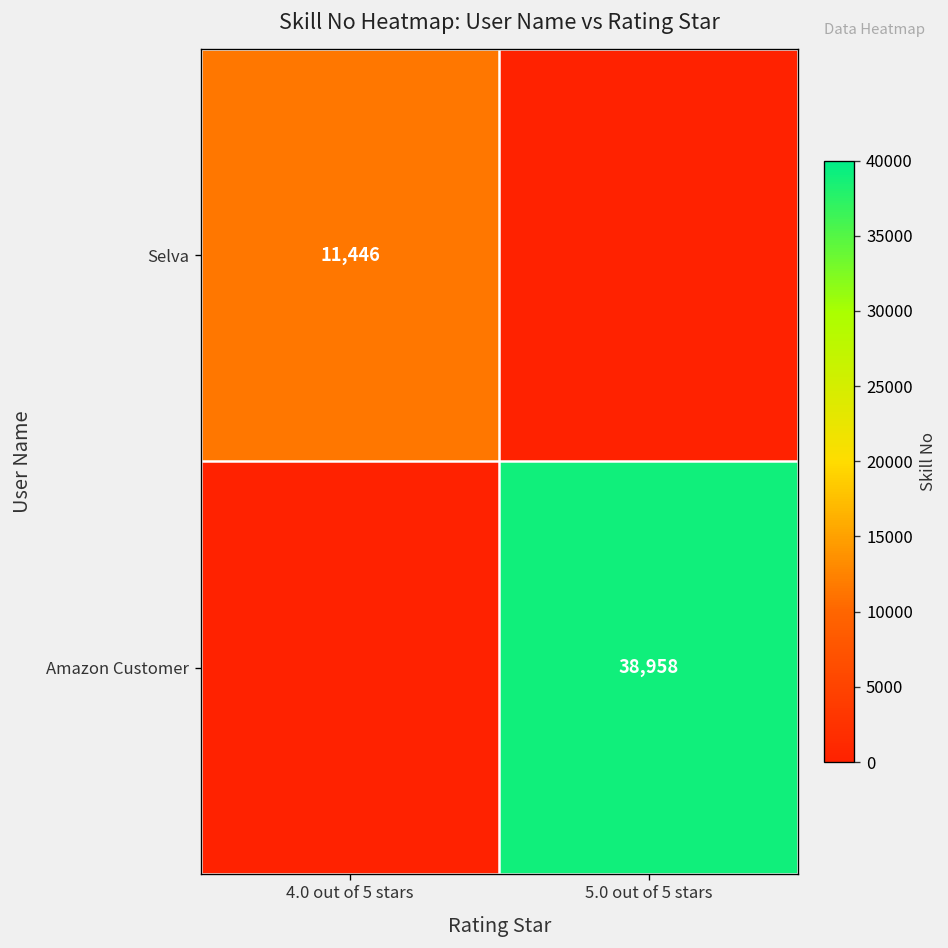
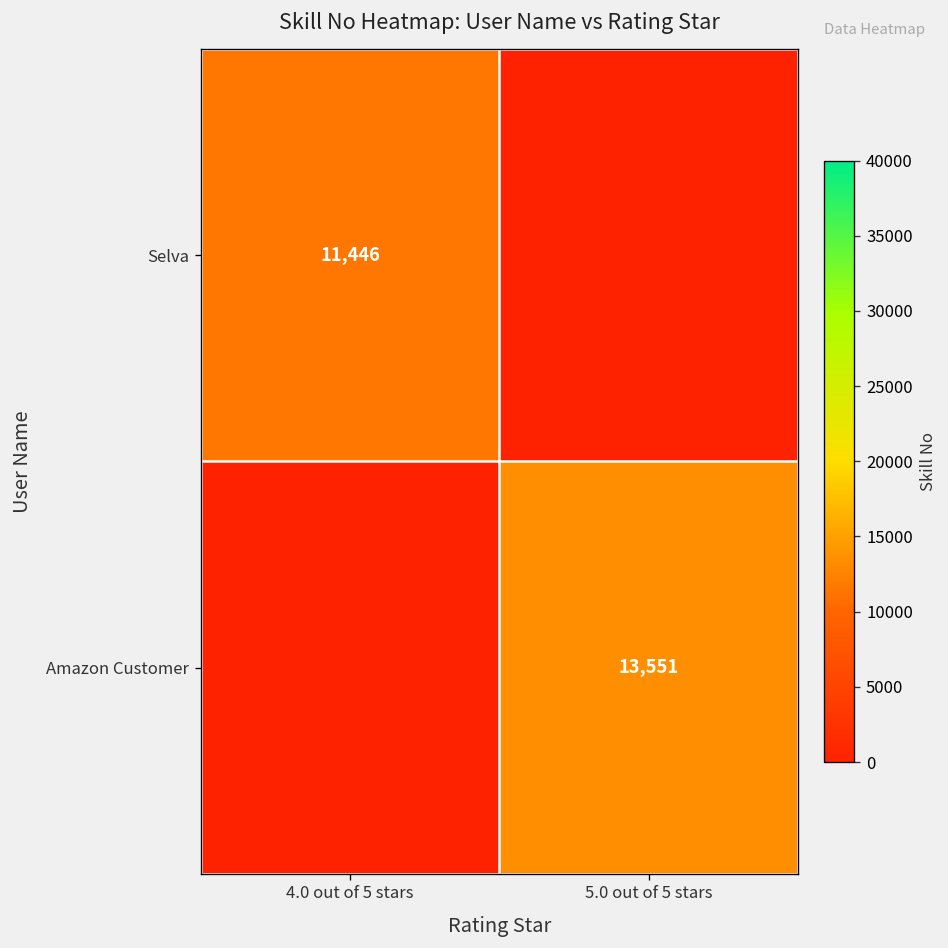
  {
    "Selva": {
      "4.0 out of 5 stars": "11,446"
    },
    "Amazon Customer": {
-     "5.0 out of 5 stars": "38,958"
+     "5.0 out of 5 stars": "13,551"
    }
  }
